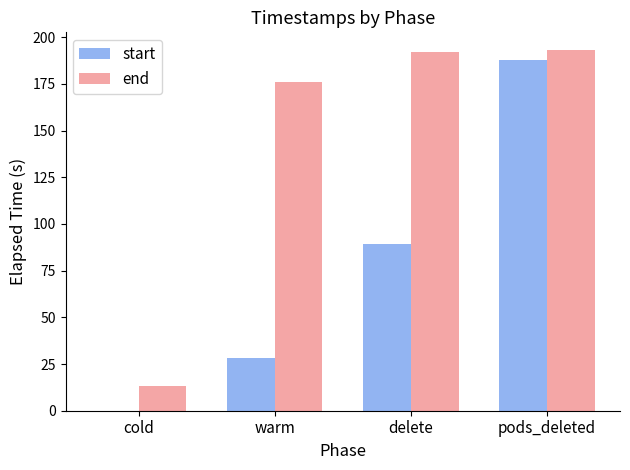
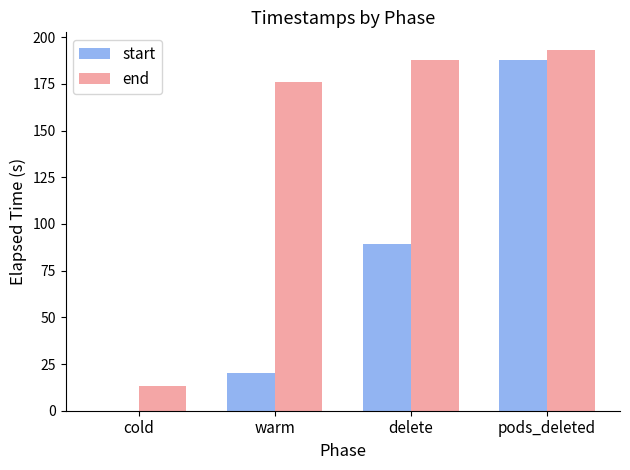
  {
    "start": {
      "cold": 0,
-     "warm": 28,
+     "warm": 20,
      "delete": 89,
      "pods_deleted": 188
    },
    "end": {
      "cold": 13,
      "warm": 176,
-     "delete": 192,
+     "delete": 188,
      "pods_deleted": 193
    }
  }
